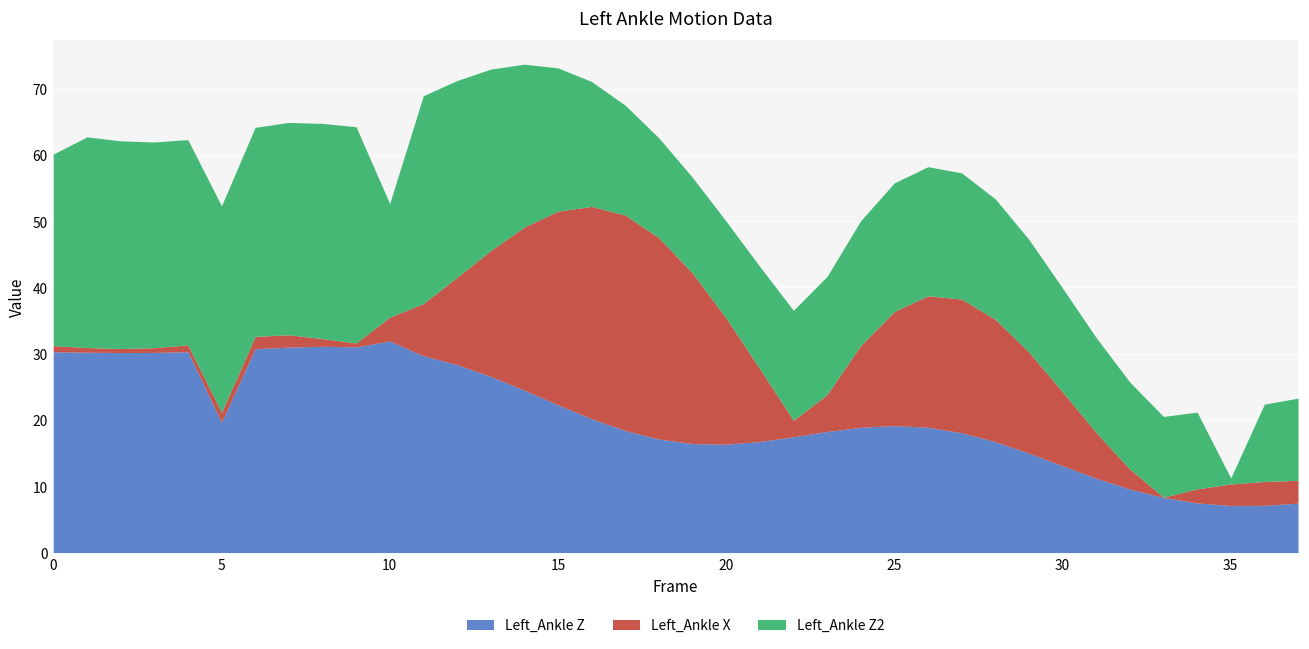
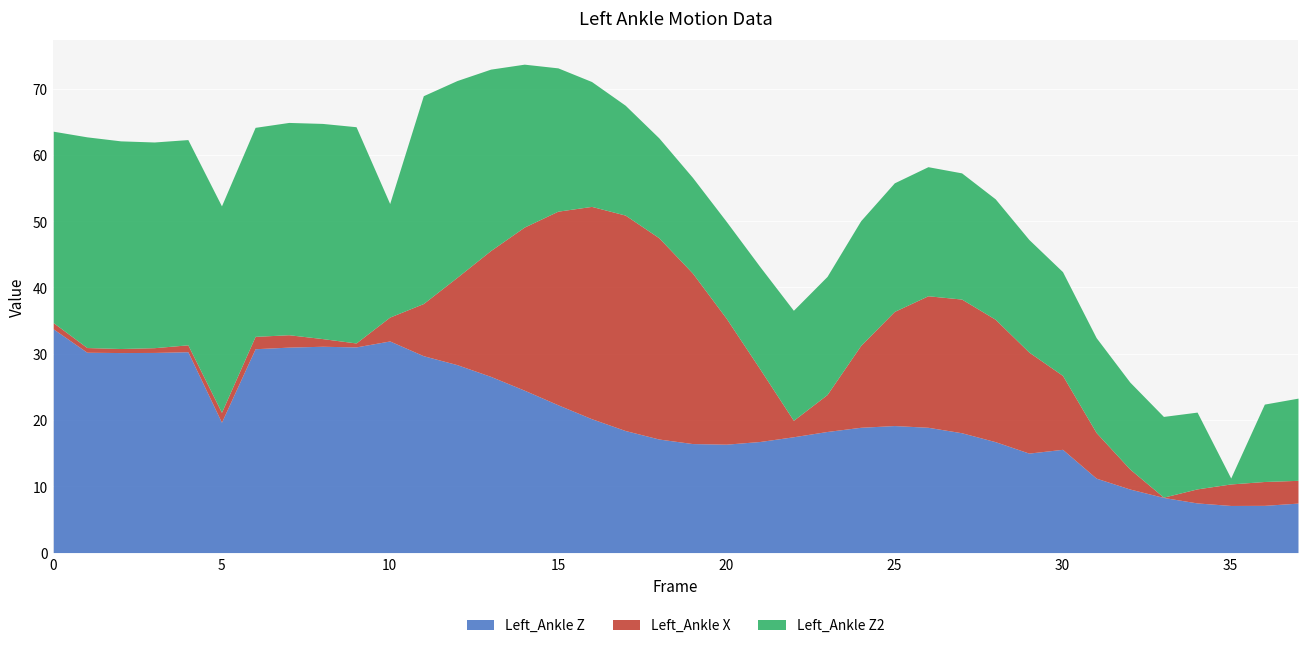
  {
    "Left_Ankle Z": {
-     "0": 30,
+     "0": 34,
      "5": 20,
      "10": 32,
      "15": 22,
      "20": 16,
      "25": 19,
-     "30": 13,
+     "30": 16,
      "35": 7
    },
    "Left_Ankle X": {
      "0": 1,
      "5": 1,
      "10": 4,
      "15": 29,
      "20": 19,
      "25": 17,
      "30": 11,
      "35": 3
    },
    "Left_Ankle Z2": {
      "0": 29,
      "5": 31,
      "10": 17,
      "15": 22,
      "20": 15,
      "25": 19,
      "30": 16,
      "35": 1
    }
  }
